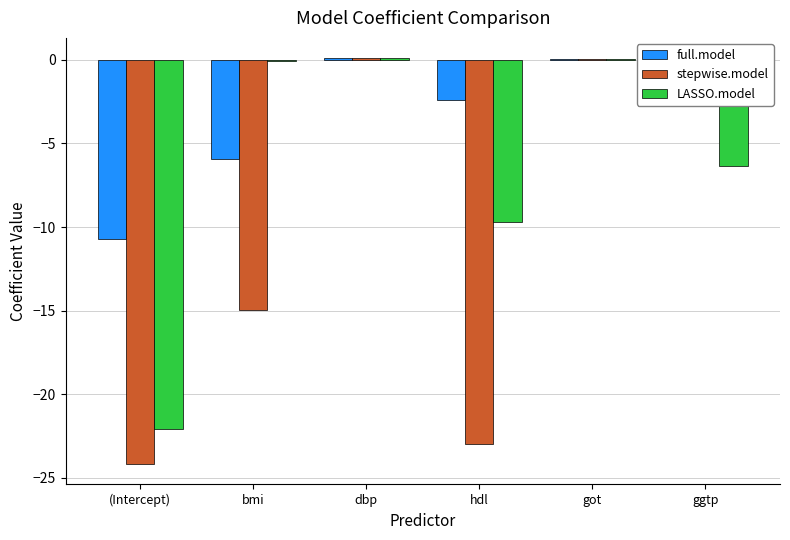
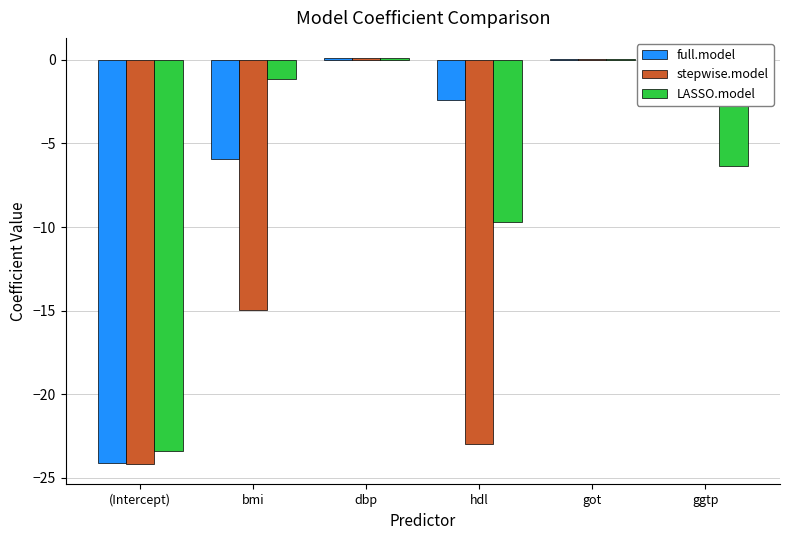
  {
    "full.model": {
-     "(Intercept)": -10.7,
+     "(Intercept)": -24.1,
      "bmi": -6.0,
      "hdl": -2.4
    },
    "stepwise.model": {
      "(Intercept)": -24.2,
      "bmi": -15.0,
      "hdl": -23.0
    },
    "LASSO.model": {
-     "(Intercept)": -22.1,
-     "bmi": -0.1,
+     "(Intercept)": -23.4,
+     "bmi": -1.1,
      "hdl": -9.7,
      "ggtp": -6.4
    }
  }
